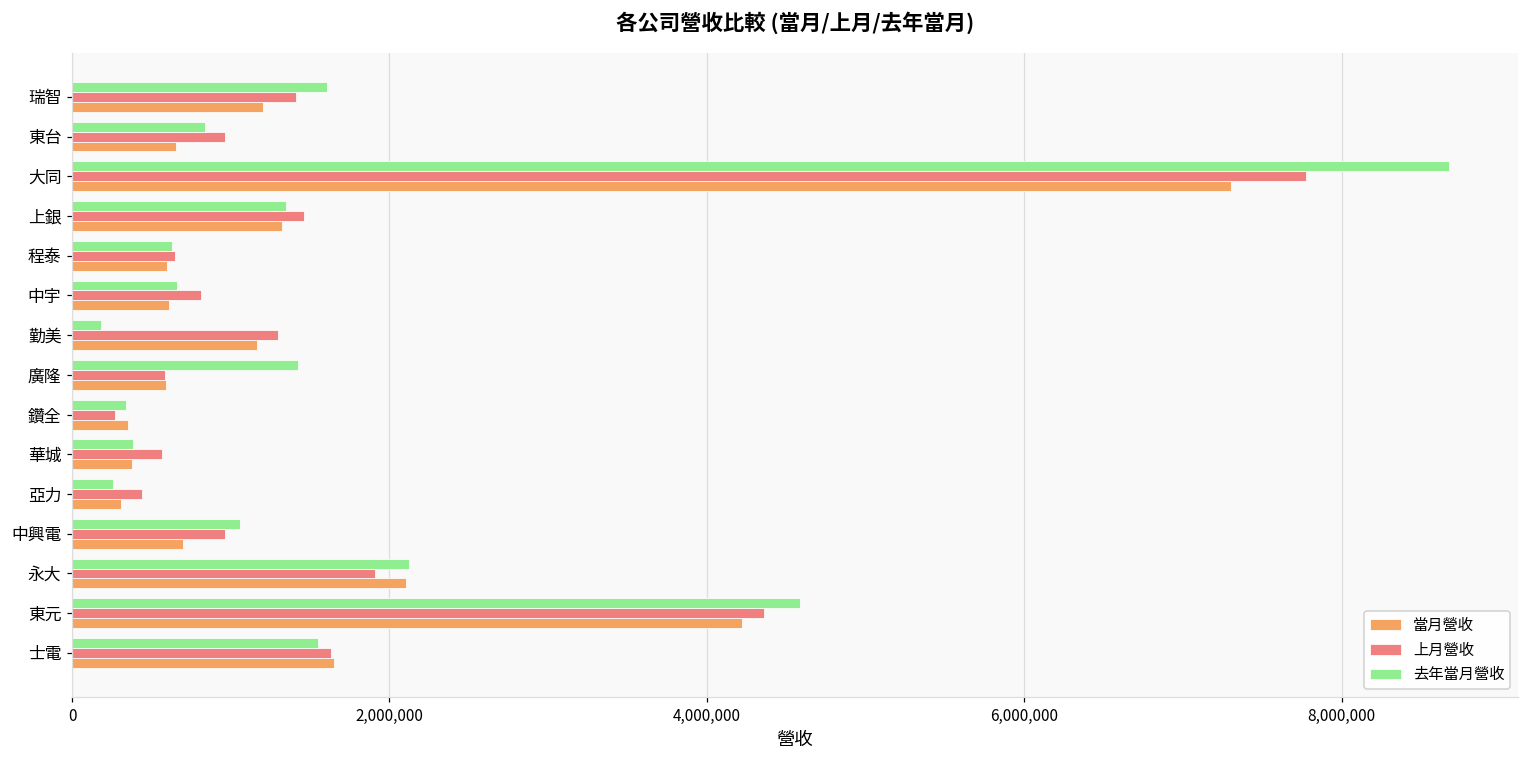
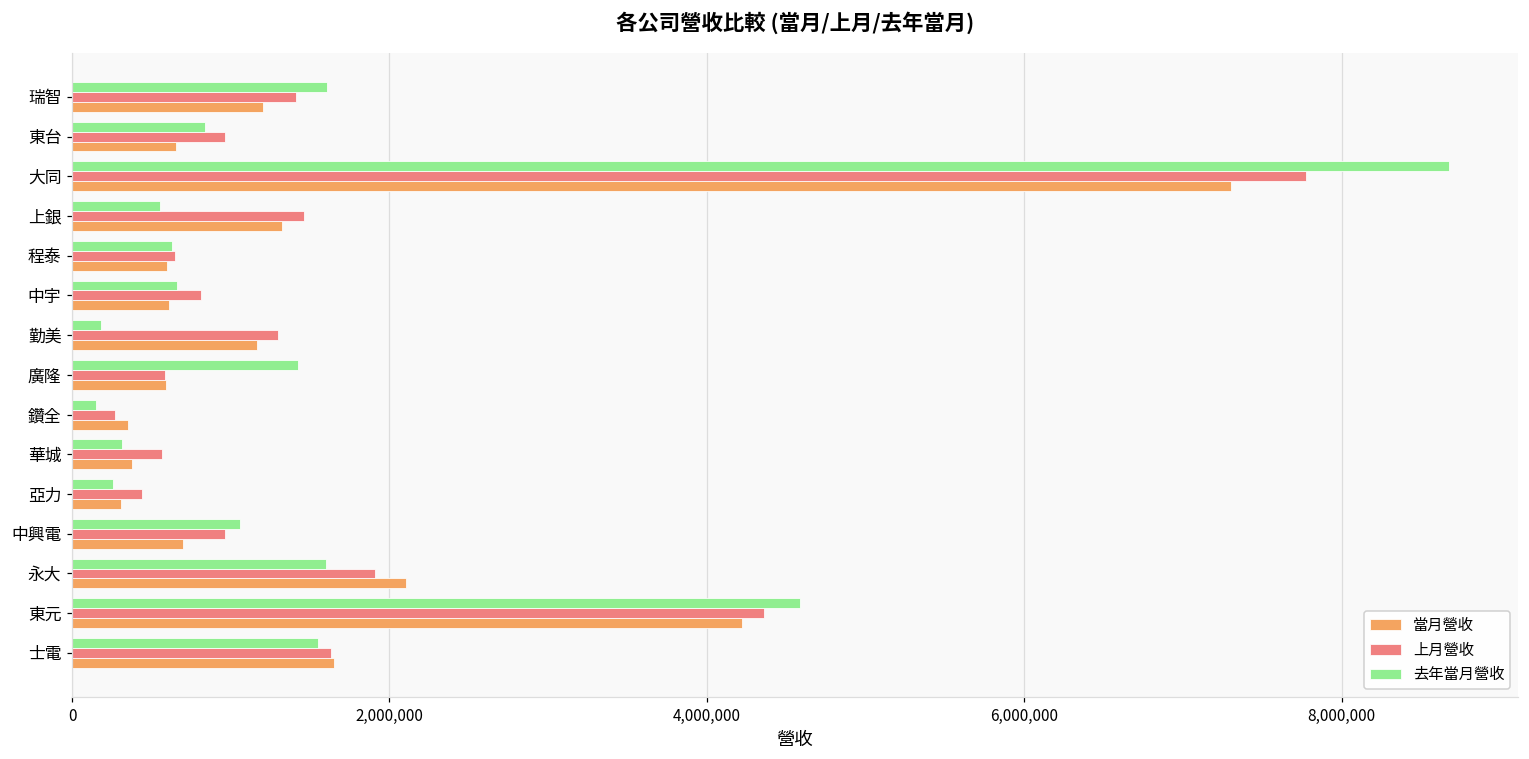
  {
    "去年當月營收": {
      "瑞智": "1,600,000",
      "東台": "840,000",
      "大同": "8,680,000",
-     "上銀": "1,350,000",
+     "上銀": "560,000",
      "程泰": "630,000",
      "中宇": "660,000",
      "勤美": "180,000",
      "廣隆": "1,430,000",
-     "鑽全": "340,000",
-     "華城": "390,000",
+     "鑽全": "150,000",
+     "華城": "310,000",
      "亞力": "260,000",
      "中興電": "1,060,000",
-     "永大": "2,120,000",
+     "永大": "1,600,000",
      "東元": "4,580,000",
      "士電": "1,550,000"
    }
  }
